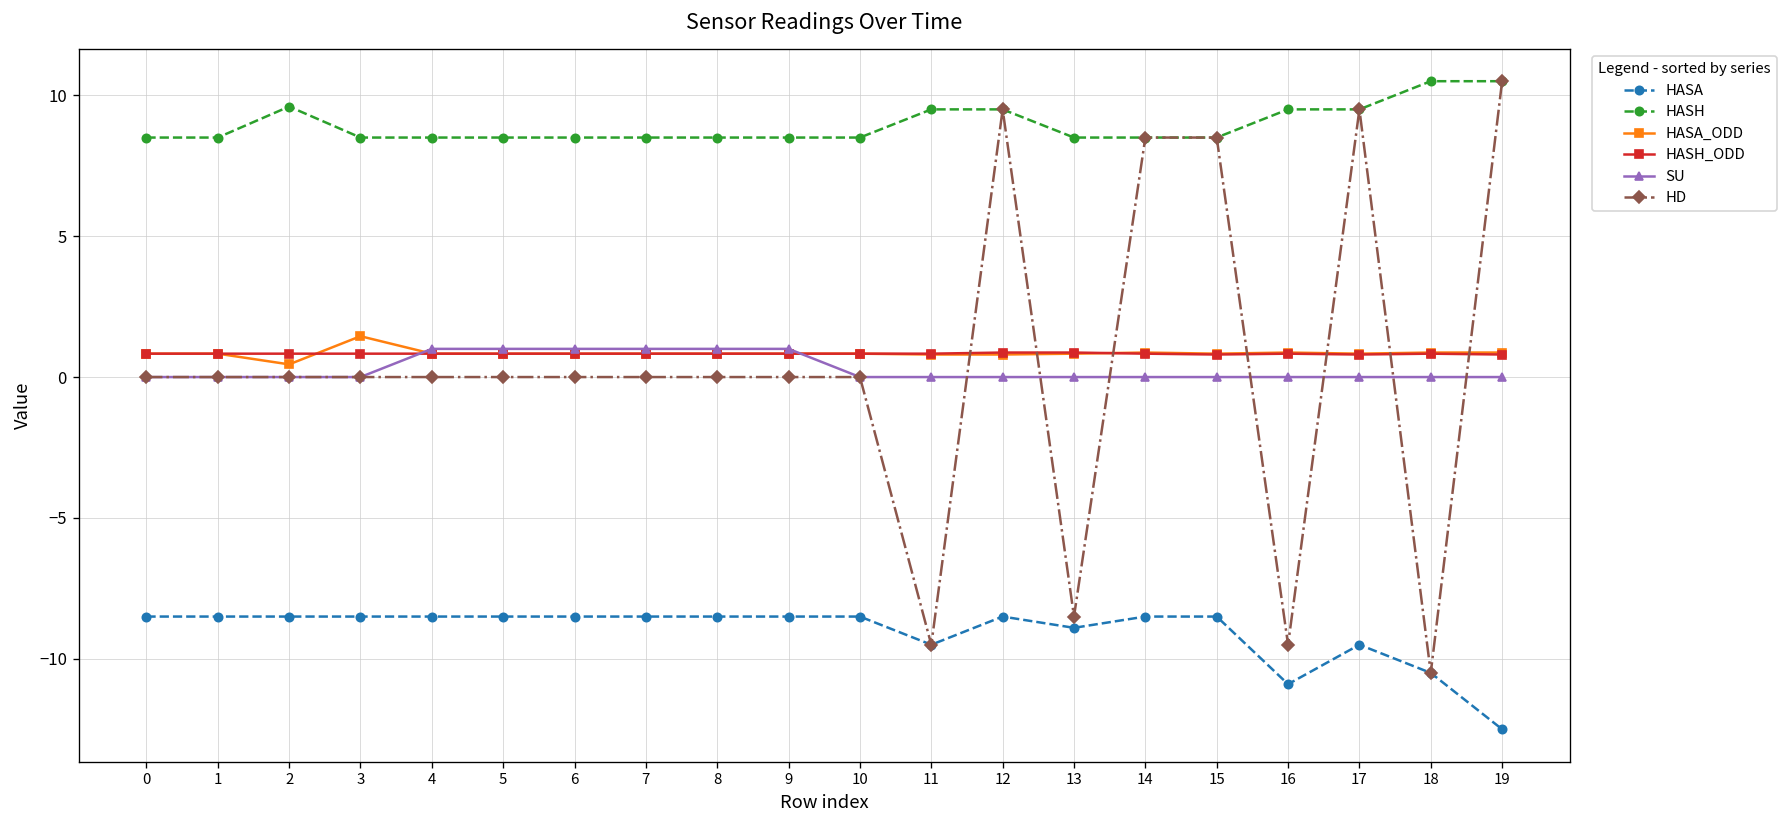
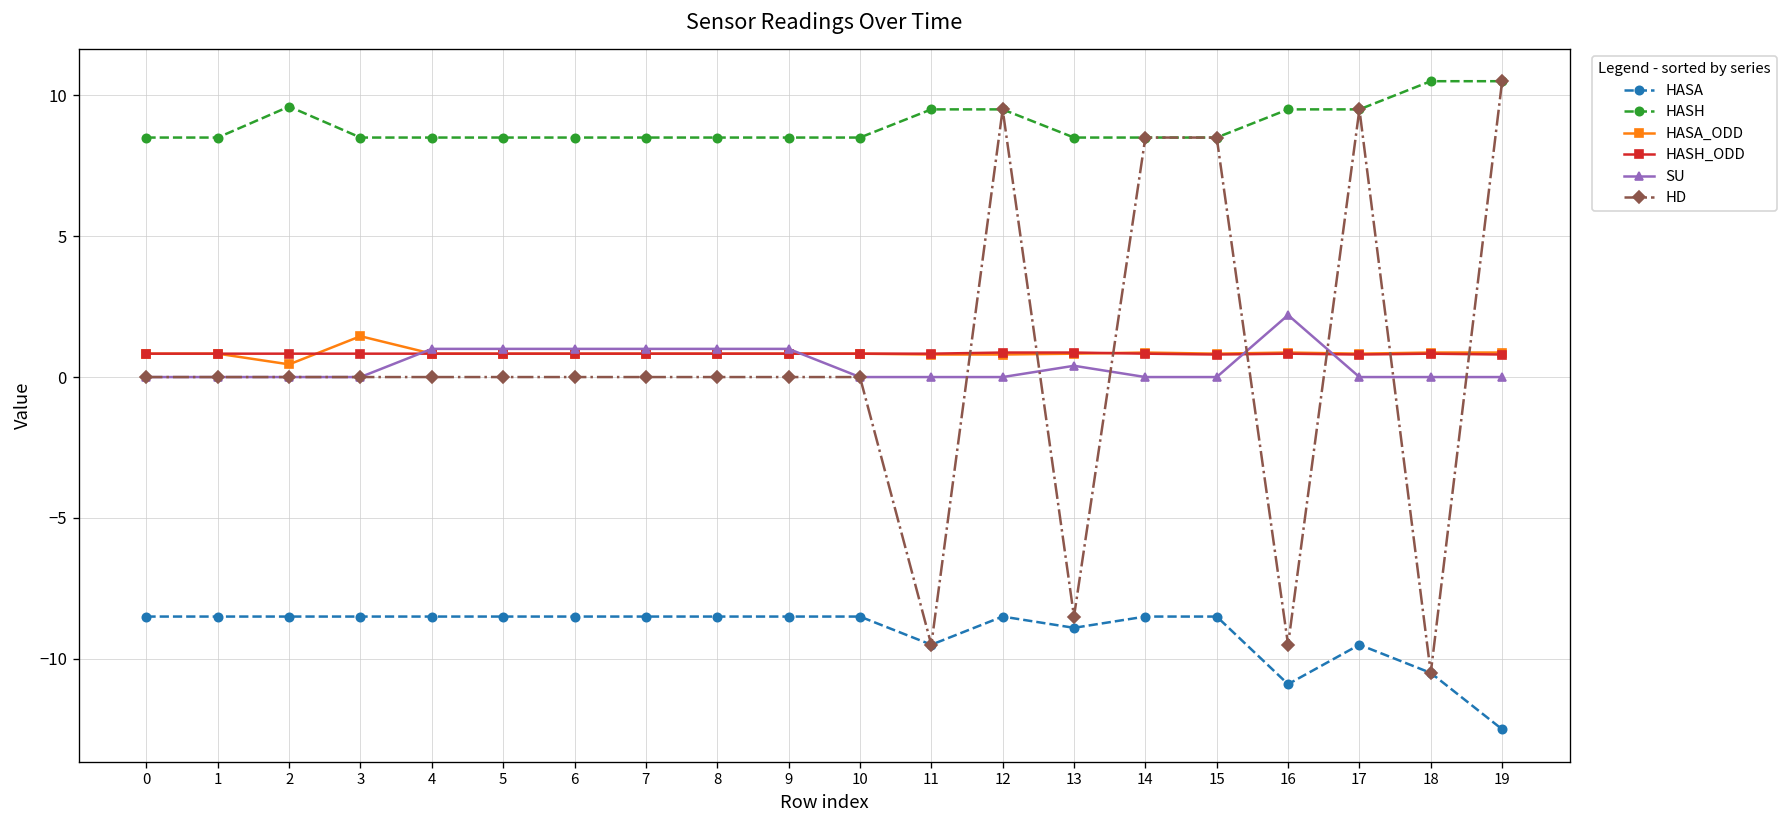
  {
    "HASA": {
      "0": -8.5,
      "1": -8.5,
      "2": -8.5,
      "3": -8.5,
      "4": -8.5,
      "5": -8.5,
      "6": -8.5,
      "7": -8.5,
      "8": -8.5,
      "9": -8.5,
      "10": -8.5,
      "12": -8.5,
      "13": -8.9,
      "14": -8.5,
      "15": -8.5,
      "16": -10.9,
      "17": -9.5,
      "19": -12.5
    },
    "HASH": {
      "0": 8.5,
      "1": 8.5,
      "2": 9.6,
      "3": 8.5,
      "4": 8.5,
      "5": 8.5,
      "6": 8.5,
      "7": 8.5,
      "8": 8.5,
      "9": 8.5,
      "10": 8.5,
      "11": 9.5,
      "13": 8.5,
      "16": 9.5,
      "18": 10.5
    },
    "HASA_ODD": {
      "2": 0.5,
      "3": 1.5
    },
    "HASH_ODD": {
      "2": 0.8,
      "3": 0.8
    },
    "SU": {
      "4": 1.0,
      "5": 1.0,
      "6": 1.0,
      "7": 1.0,
      "8": 1.0,
      "9": 1.0,
      "11": 0.0,
      "12": 0.0,
-     "13": 0.0,
+     "13": 0.4,
      "14": 0.0,
      "15": 0.0,
-     "16": 0.0,
+     "16": 2.2,
      "17": 0.0,
      "18": 0.0,
      "19": 0.0
    },
    "HD": {
      "4": 0.0,
      "5": 0.0,
      "6": 0.0,
      "7": 0.0,
      "8": 0.0,
      "9": 0.0,
      "13": -8.5,
      "16": -9.5
    }
  }
